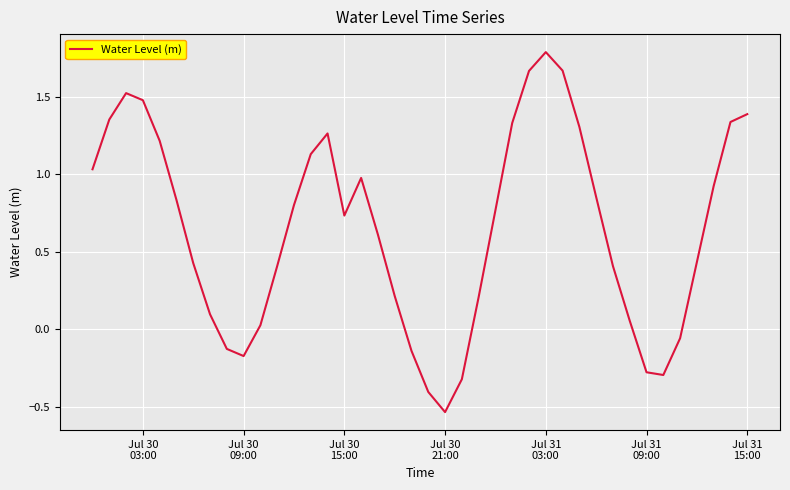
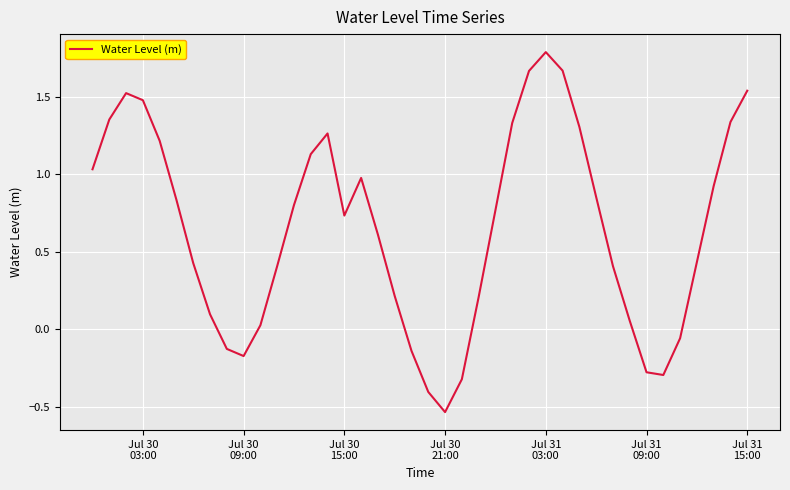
  {
    "Jul 30 03:00": 1.48,
    "Jul 30 09:00": -0.17,
    "Jul 30 15:00": 0.73,
    "Jul 30 21:00": -0.53,
    "Jul 31 03:00": 1.79,
    "Jul 31 09:00": -0.28,
-   "Jul 31 15:00": 1.39
+   "Jul 31 15:00": 1.54
  }
